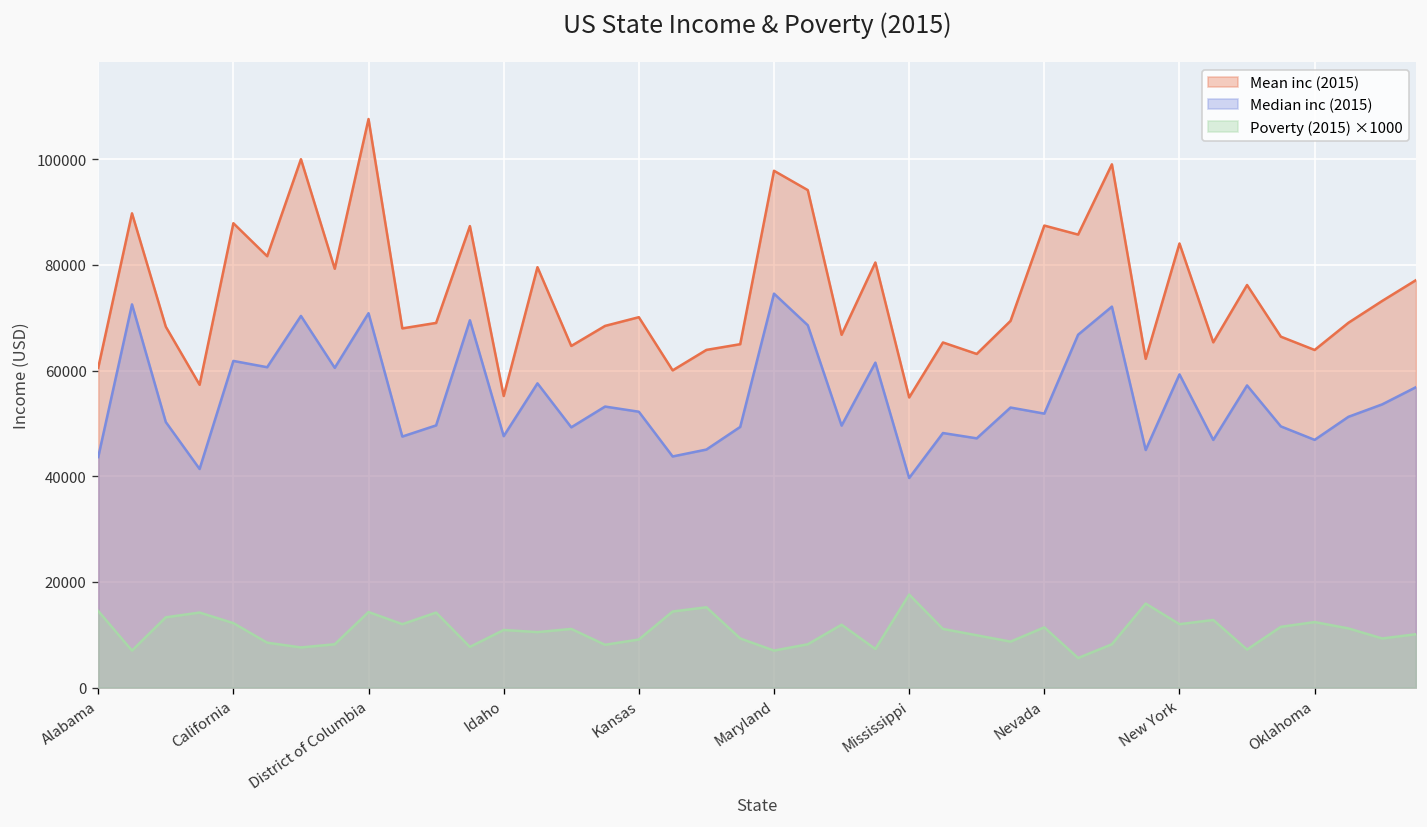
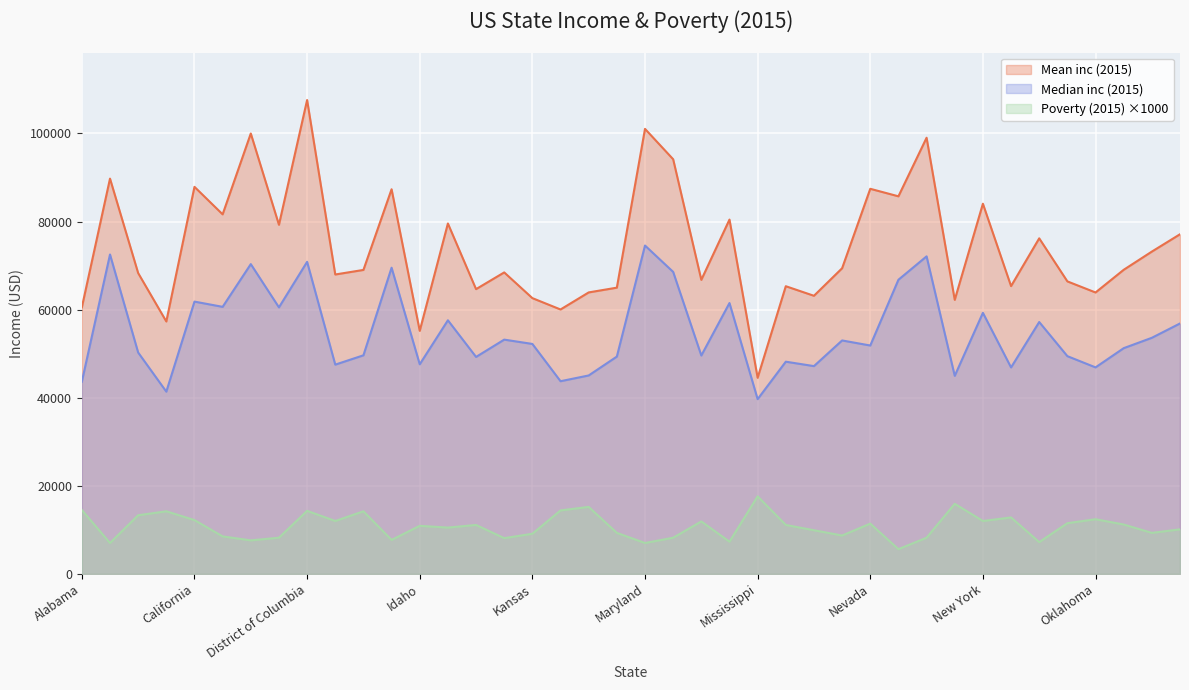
  {
    "Mean inc (2015)": {
      "Alabama": 61000,
      "California": 88000,
      "District of Columbia": 108000,
      "Idaho": 55000,
-     "Kansas": 70000,
-     "Maryland": 98000,
-     "Mississippi": 55000,
+     "Kansas": 63000,
+     "Maryland": 101000,
+     "Mississippi": 45000,
      "Nevada": 87000,
      "New York": 84000,
      "Oklahoma": 64000
    }
  }
